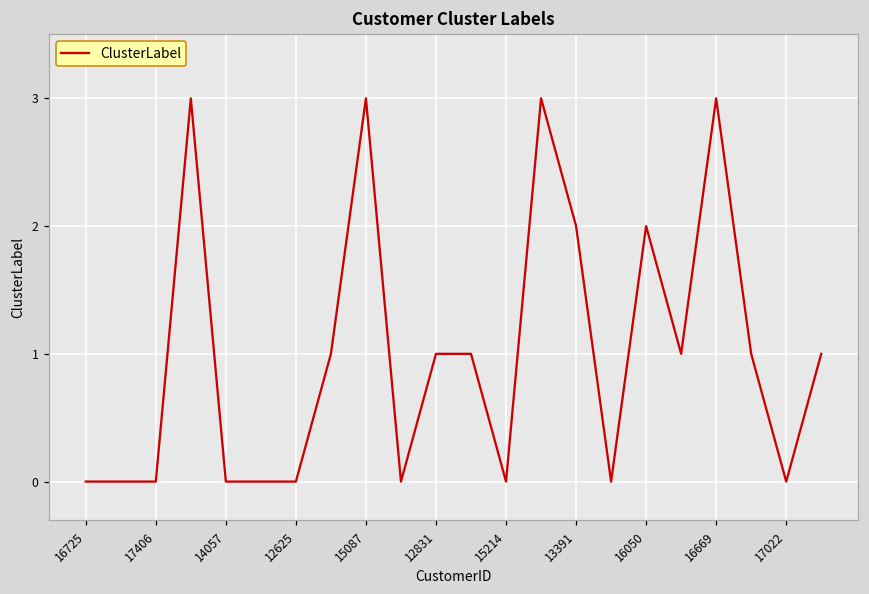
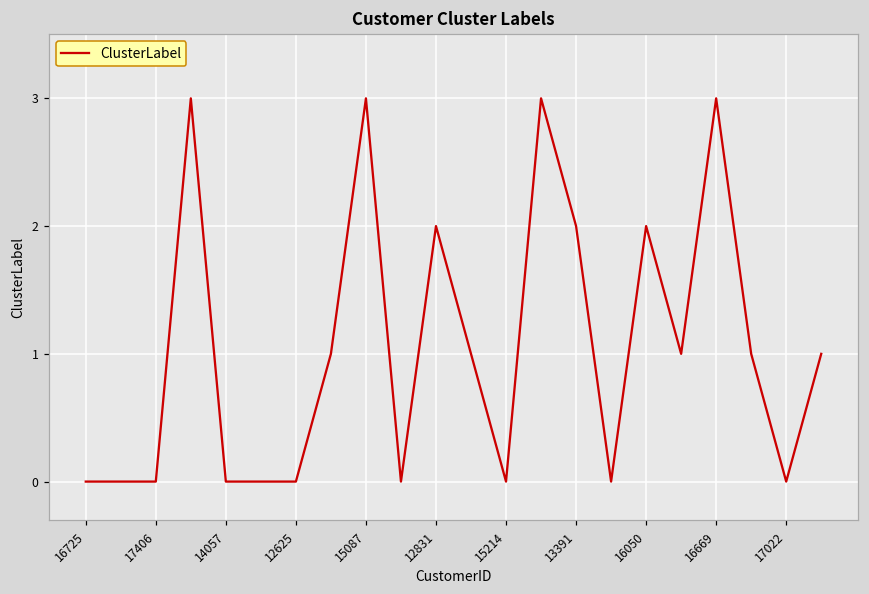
  {
    "16725": 0,
    "17406": 0,
    "14057": 0,
    "12625": 0,
    "15087": 3,
-   "12831": 1,
+   "12831": 2,
    "15214": 0,
    "13391": 2,
    "16050": 2,
    "16669": 3,
    "17022": 0
  }
